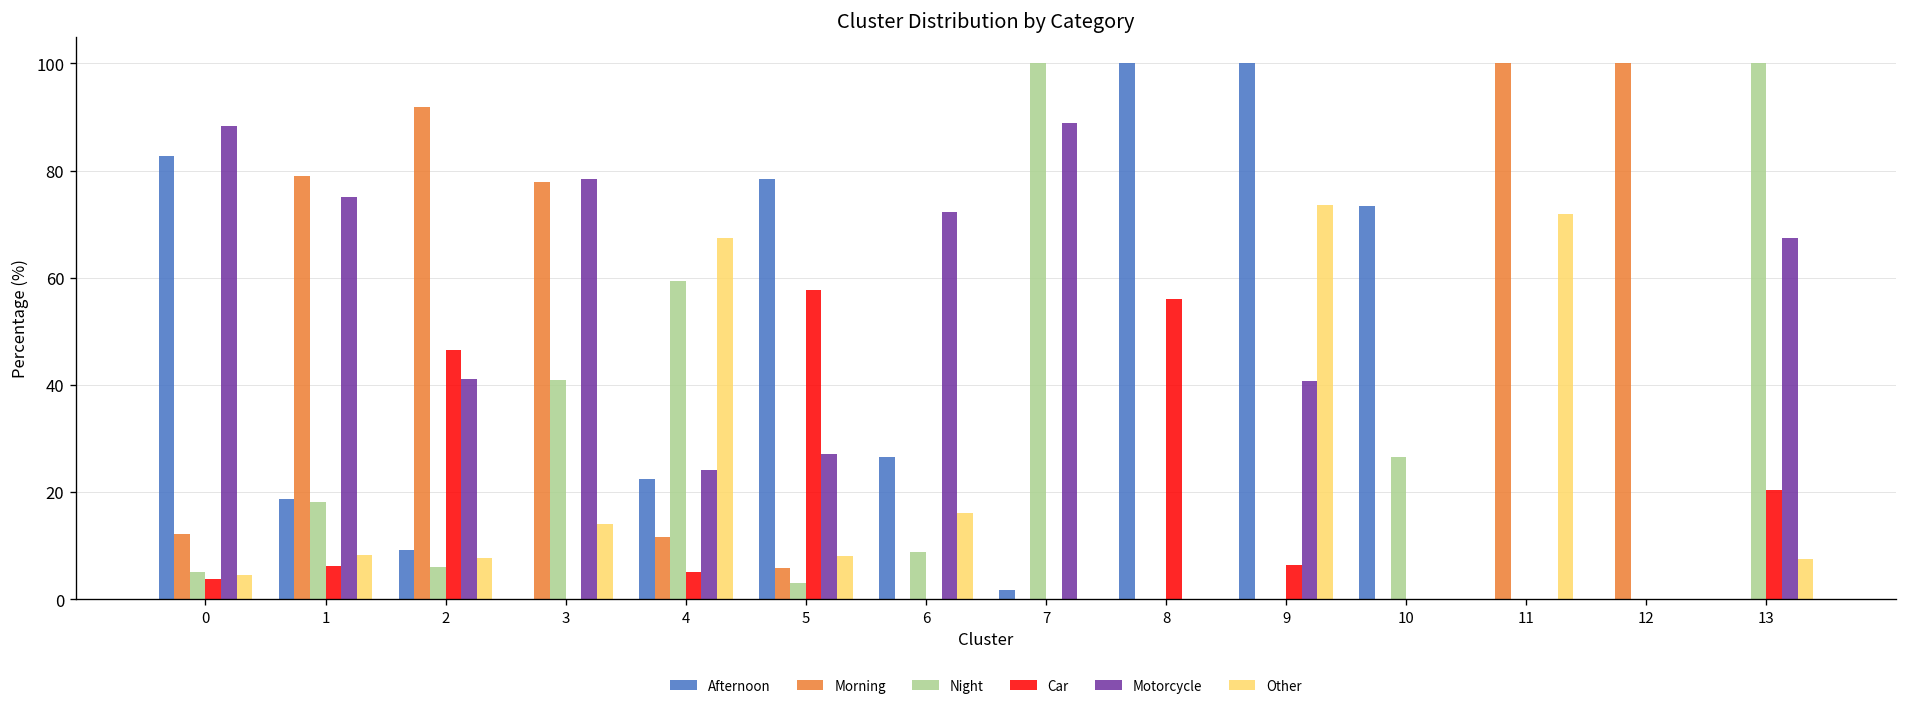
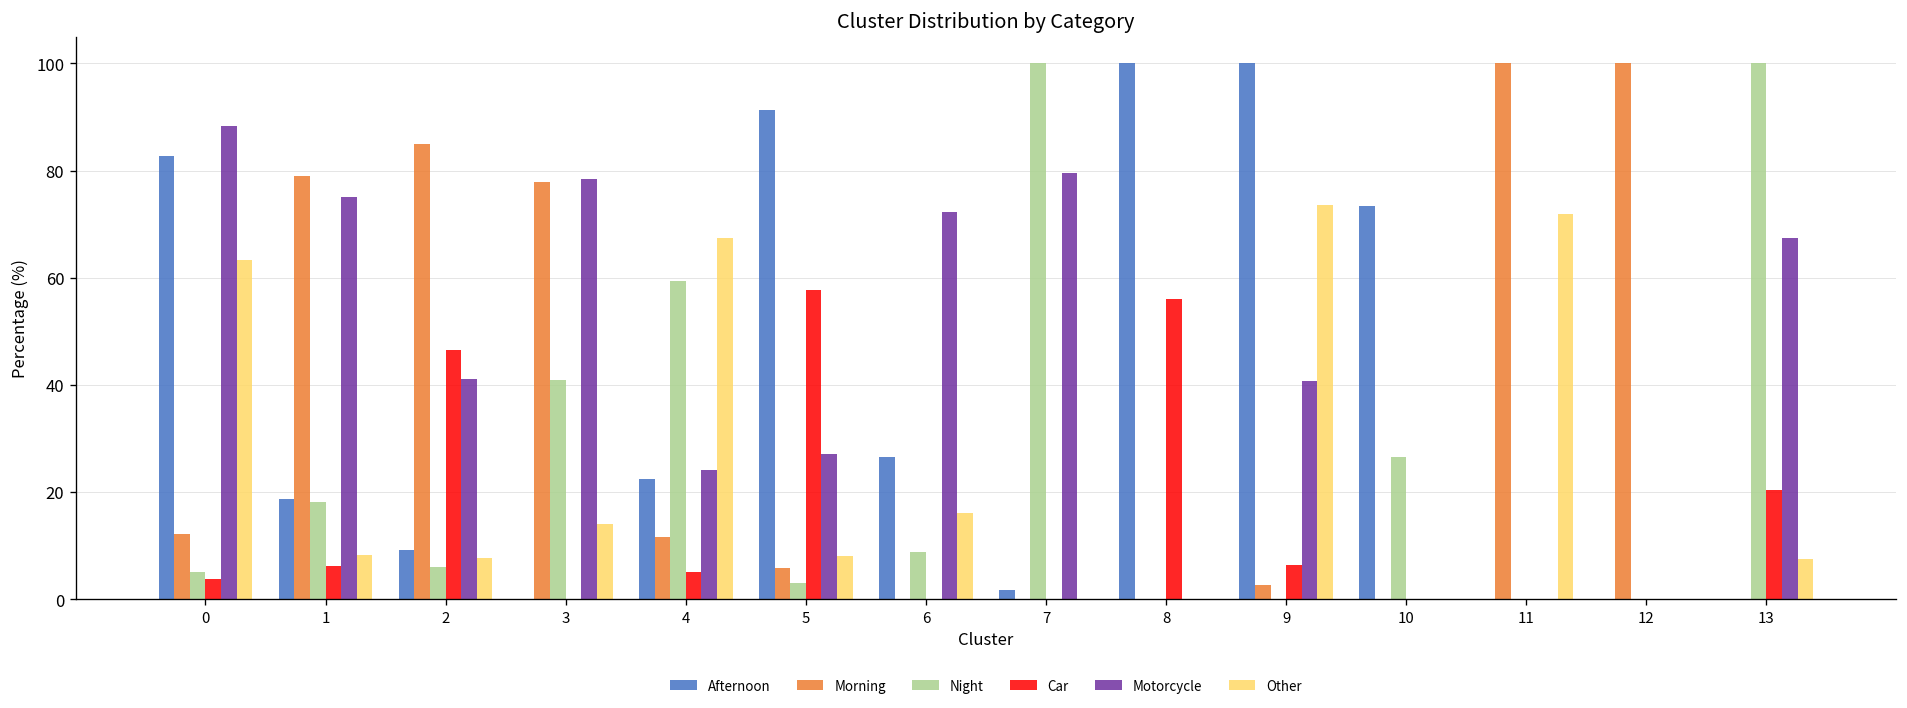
  {
    "Afternoon": {
      "0": 83,
      "1": 19,
      "2": 9,
      "3": 0,
      "4": 22,
-     "5": 78,
+     "5": 91,
      "6": 27,
      "7": 2,
      "8": 100,
      "9": 100,
      "10": 73,
      "11": 0,
      "12": 0,
      "13": 0
    },
    "Morning": {
      "0": 12,
      "1": 79,
-     "2": 92,
+     "2": 85,
      "3": 78,
      "4": 12,
      "5": 6,
      "6": 0,
      "7": 0,
      "8": 0,
-     "9": 0,
+     "9": 3,
      "10": 0,
      "11": 100,
      "12": 100,
      "13": 0
    },
    "Night": {
      "0": 5,
      "1": 18,
      "2": 6,
      "3": 41,
      "4": 59,
      "5": 3,
      "6": 9,
      "7": 100,
      "8": 0,
      "9": 0,
      "10": 27,
      "11": 0,
      "12": 0,
      "13": 100
    },
    "Car": {
      "0": 4,
      "1": 6,
      "2": 47,
      "3": 0,
      "4": 5,
      "5": 58,
      "6": 0,
      "7": 0,
      "8": 56,
      "9": 6,
      "10": 0,
      "11": 0,
      "12": 0,
      "13": 20
    },
    "Motorcycle": {
      "0": 88,
      "1": 75,
      "2": 41,
      "3": 79,
      "4": 24,
      "5": 27,
      "6": 72,
-     "7": 89,
+     "7": 79,
      "8": 0,
      "9": 41,
      "10": 0,
      "11": 0,
      "12": 0,
      "13": 67
    },
    "Other": {
-     "0": 5,
+     "0": 63,
      "1": 8,
      "2": 8,
      "3": 14,
      "4": 67,
      "5": 8,
      "6": 16,
      "7": 0,
      "8": 0,
      "9": 73,
      "10": 0,
      "11": 72,
      "12": 0,
      "13": 8
    }
  }
